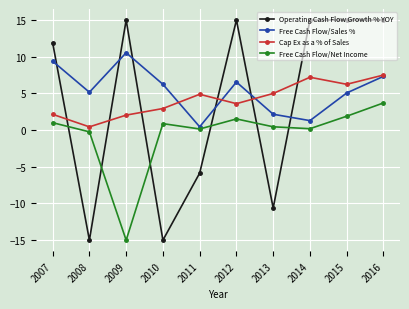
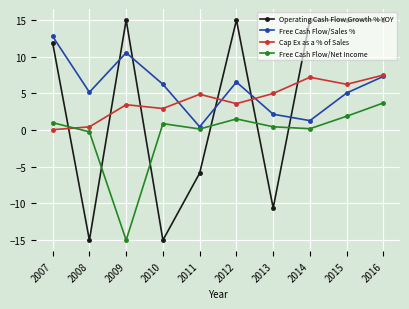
  {
    "Operating Cash Flow Growth % YOY": {
      "2007": 12,
      "2008": -15,
      "2009": 15,
      "2010": -15,
      "2011": -6,
      "2012": 15,
      "2013": -11
    },
    "Free Cash Flow/Sales %": {
-     "2007": 9,
+     "2007": 13,
      "2008": 5,
      "2009": 11,
      "2010": 6,
      "2012": 7,
      "2013": 2,
      "2014": 1,
      "2015": 5
    },
    "Cap Ex as a % of Sales": {
-     "2007": 2,
+     "2007": 0,
      "2008": 0,
-     "2009": 2,
+     "2009": 3,
      "2010": 3,
      "2011": 5,
      "2012": 4,
      "2013": 5,
      "2014": 7,
      "2015": 6
    },
    "Free Cash Flow/Net Income": {
      "2007": 1,
      "2008": 0,
      "2009": -15,
      "2010": 1,
      "2012": 2,
      "2013": 0,
      "2014": 0,
      "2015": 2,
      "2016": 4
    }
  }
